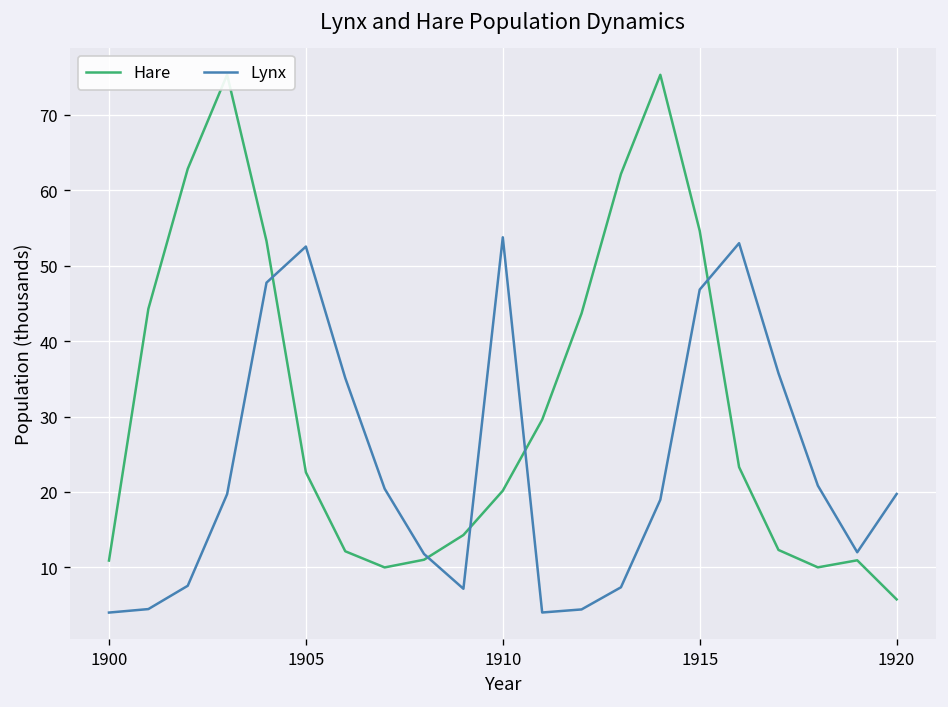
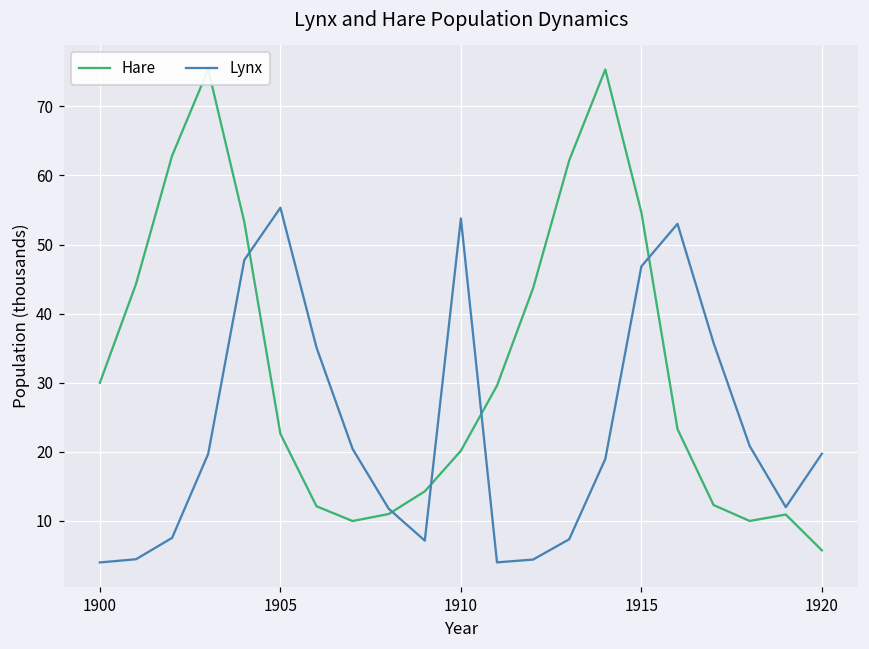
  {
    "Hare": {
-     "1900": 11,
+     "1900": 30,
      "1905": 23,
      "1910": 20,
      "1915": 55,
      "1920": 6
    },
    "Lynx": {
      "1900": 4,
-     "1905": 53,
+     "1905": 55,
      "1910": 54,
      "1915": 47,
      "1920": 20
    }
  }
